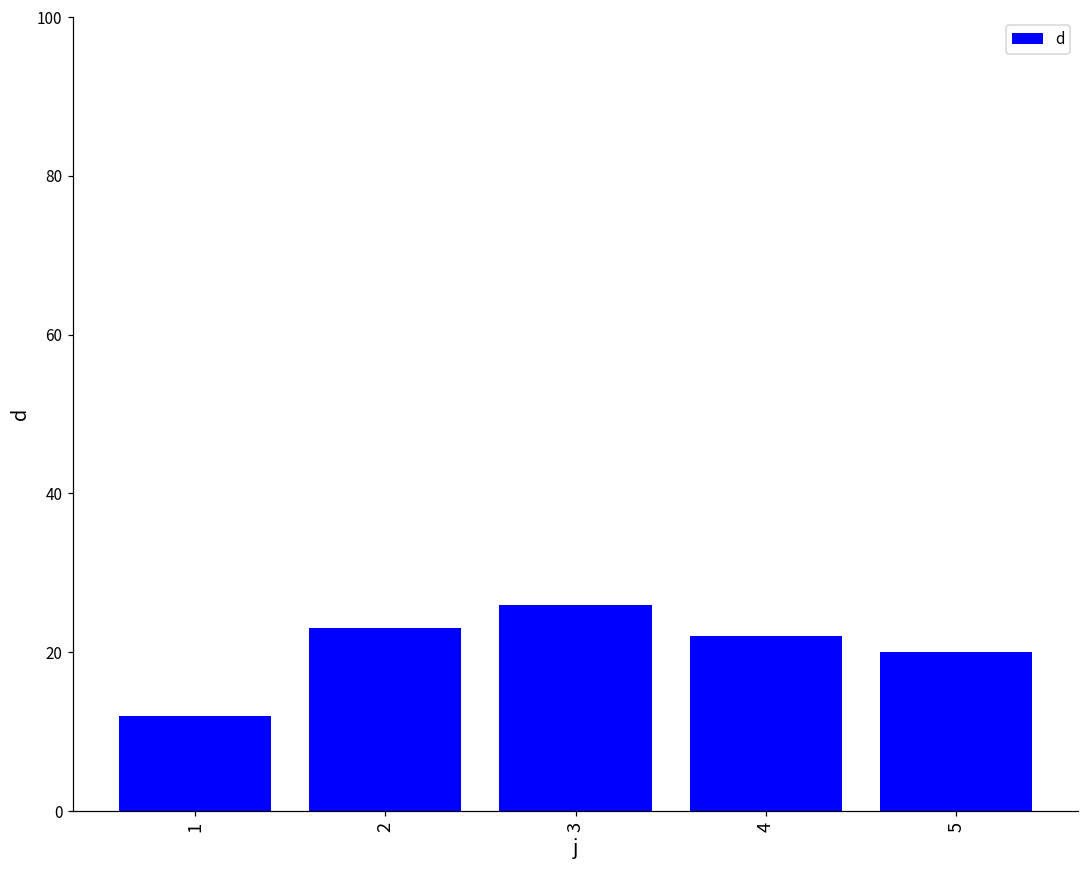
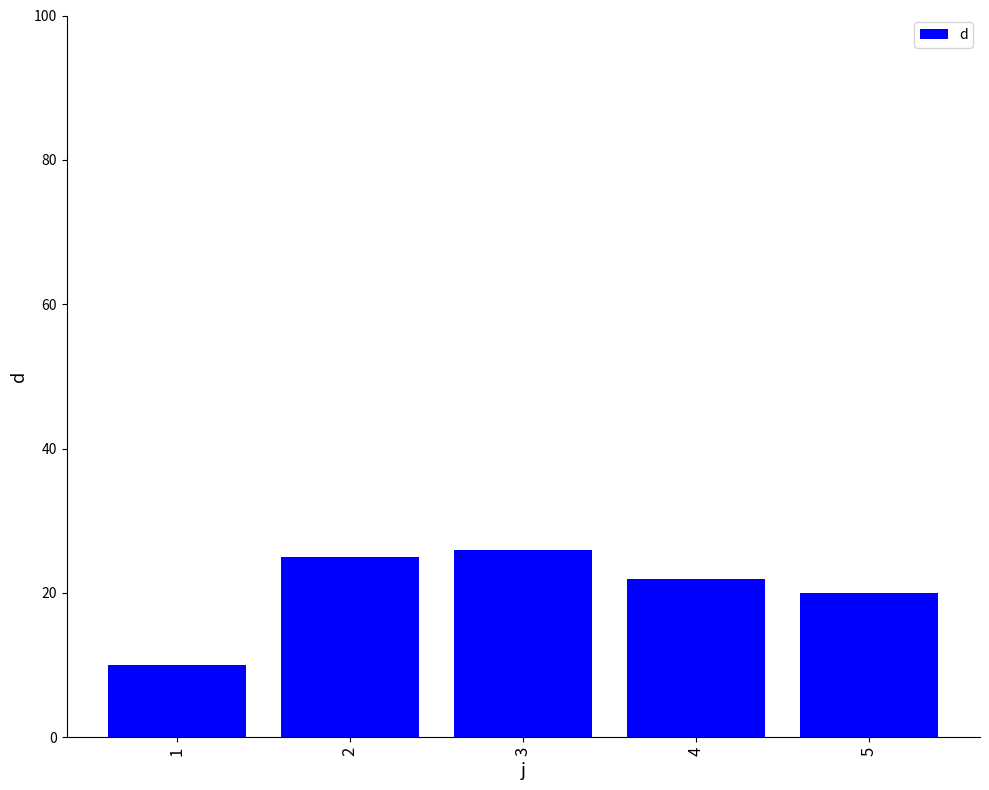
  {
-   "1": 12,
-   "2": 23,
+   "1": 10,
+   "2": 25,
    "3": 26,
    "4": 22,
    "5": 20
  }
